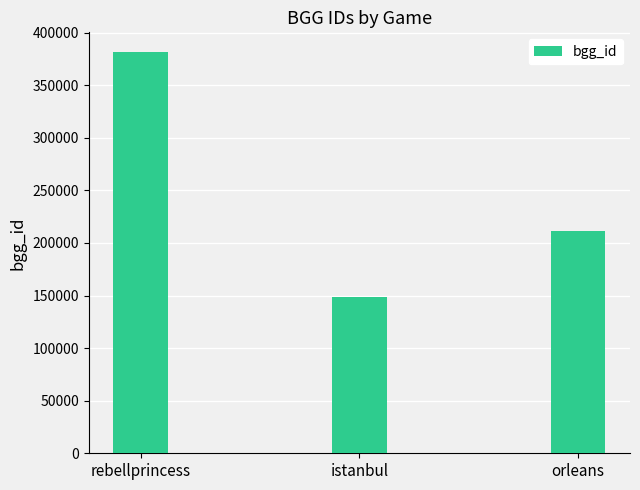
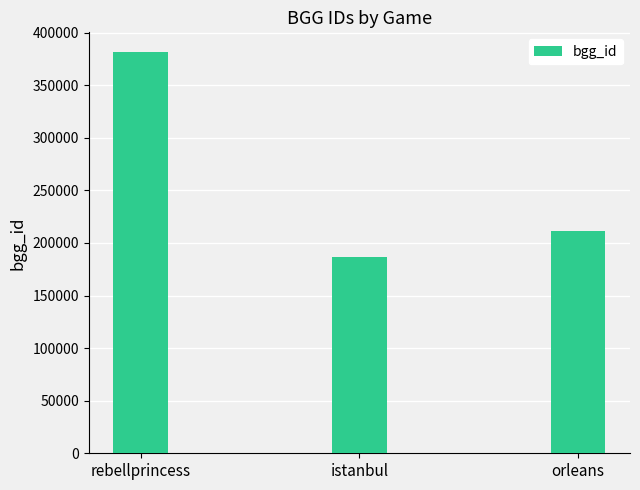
  {
    "rebellprincess": 381000,
-   "istanbul": 149000,
+   "istanbul": 187000,
    "orleans": 212000
  }
